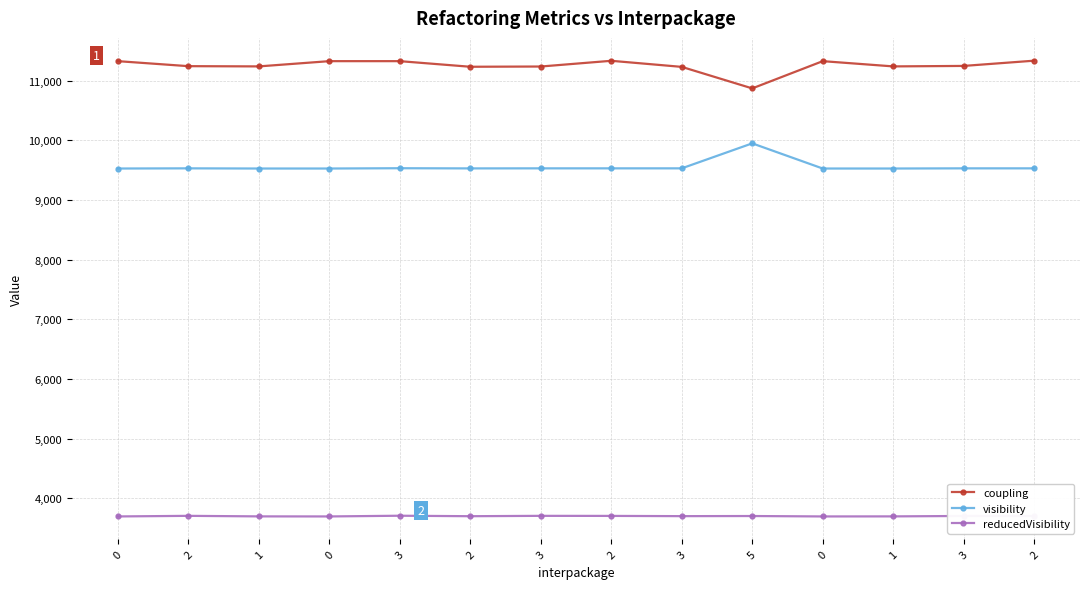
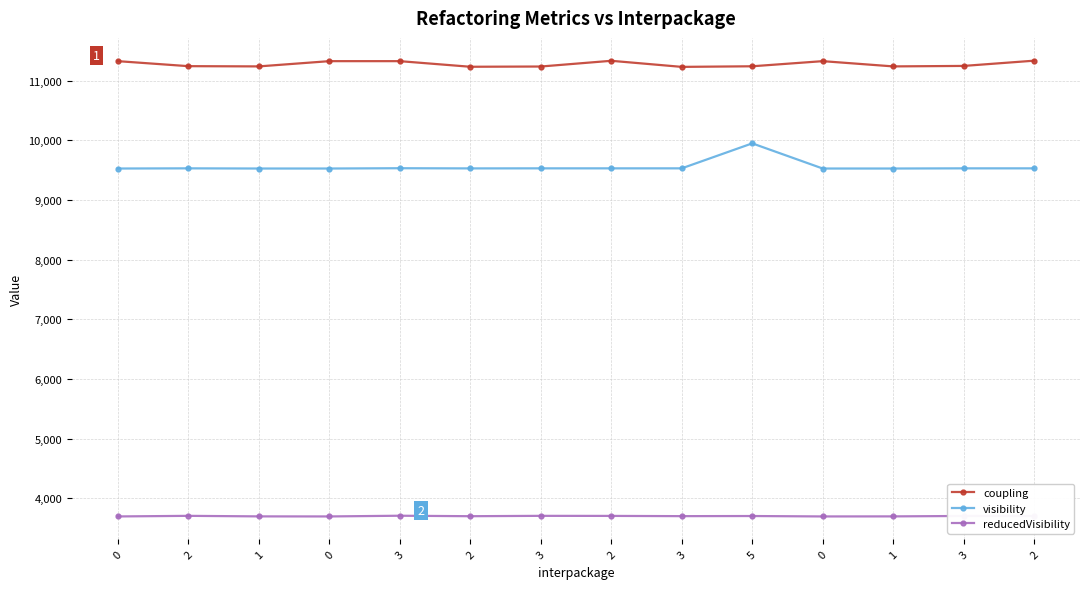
  {
    "coupling": {
-     "5": "10,900"
+     "5": "11,200"
    },
    "visibility": {
      "5": "10,000"
    },
    "reducedVisibility": {
      "5": "3,700"
    }
  }
